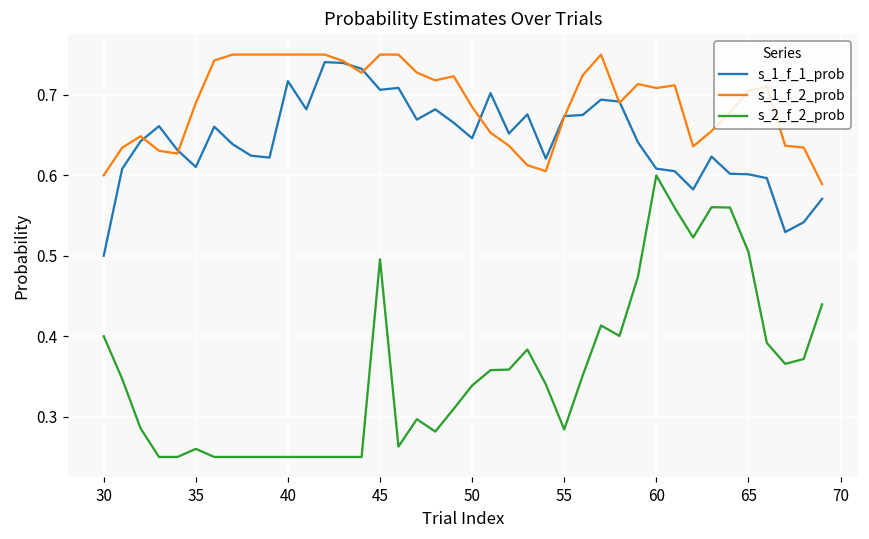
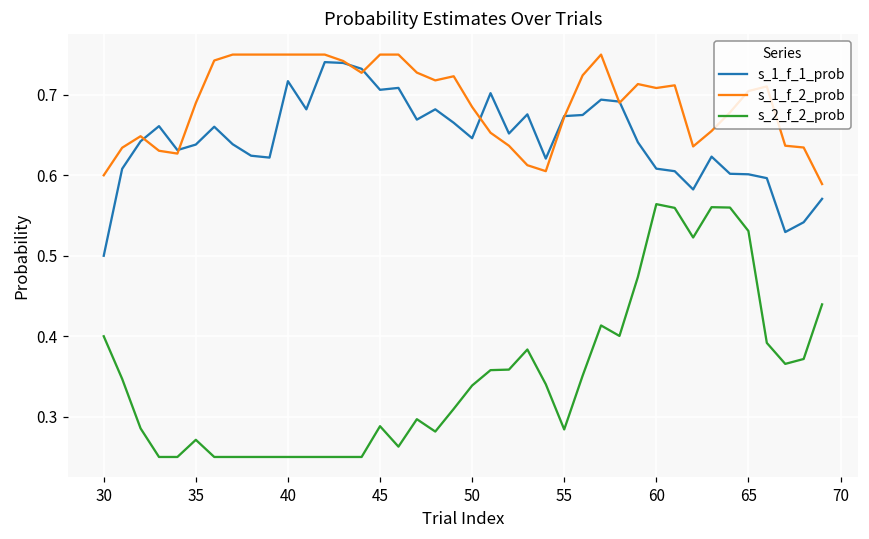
  {
    "s_1_f_1_prob": {
      "30": 0.50,
-     "35": 0.61,
+     "35": 0.64,
      "40": 0.72,
      "45": 0.71,
      "50": 0.65,
      "60": 0.61,
      "65": 0.60
    },
    "s_1_f_2_prob": {
      "30": 0.60,
      "35": 0.69,
      "40": 0.75,
      "45": 0.75,
      "50": 0.68,
      "60": 0.71
    },
    "s_2_f_2_prob": {
      "30": 0.40,
-     "35": 0.26,
+     "35": 0.27,
      "40": 0.25,
-     "45": 0.50,
+     "45": 0.29,
      "50": 0.34,
      "55": 0.28,
-     "60": 0.60,
-     "65": 0.51
+     "60": 0.56,
+     "65": 0.53
    }
  }
